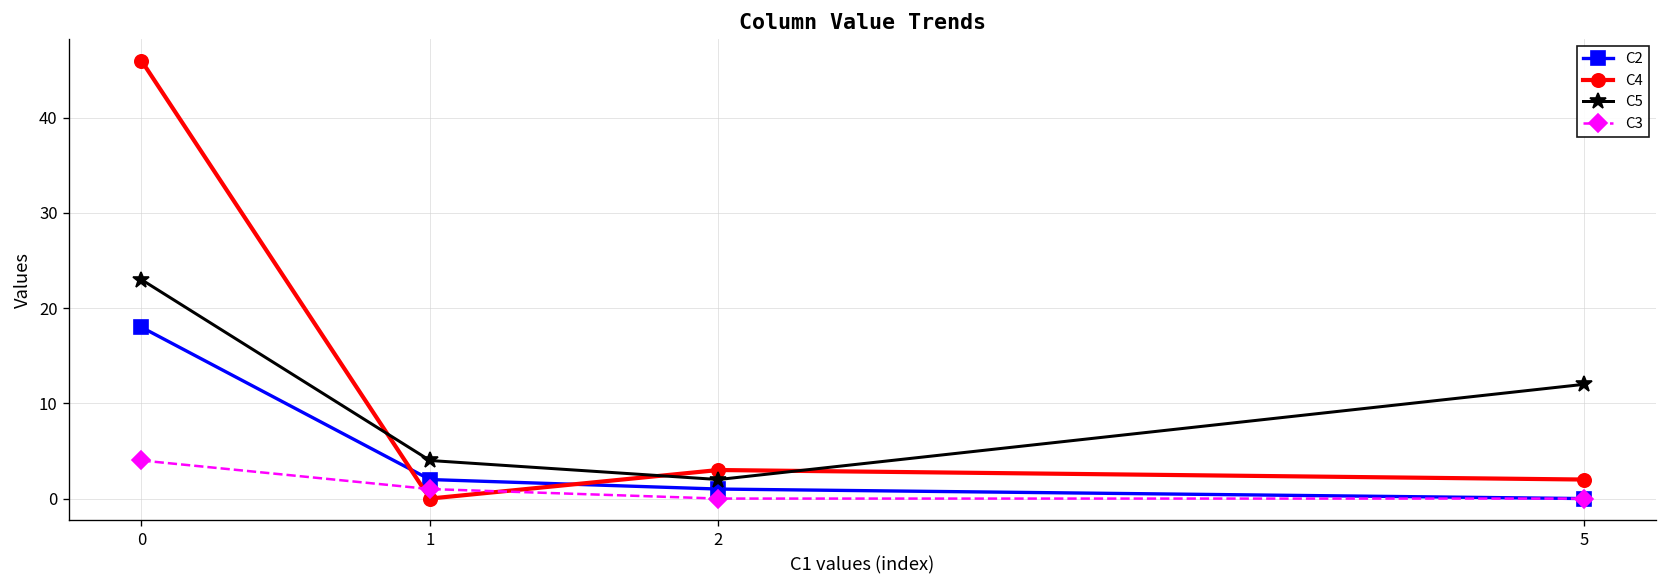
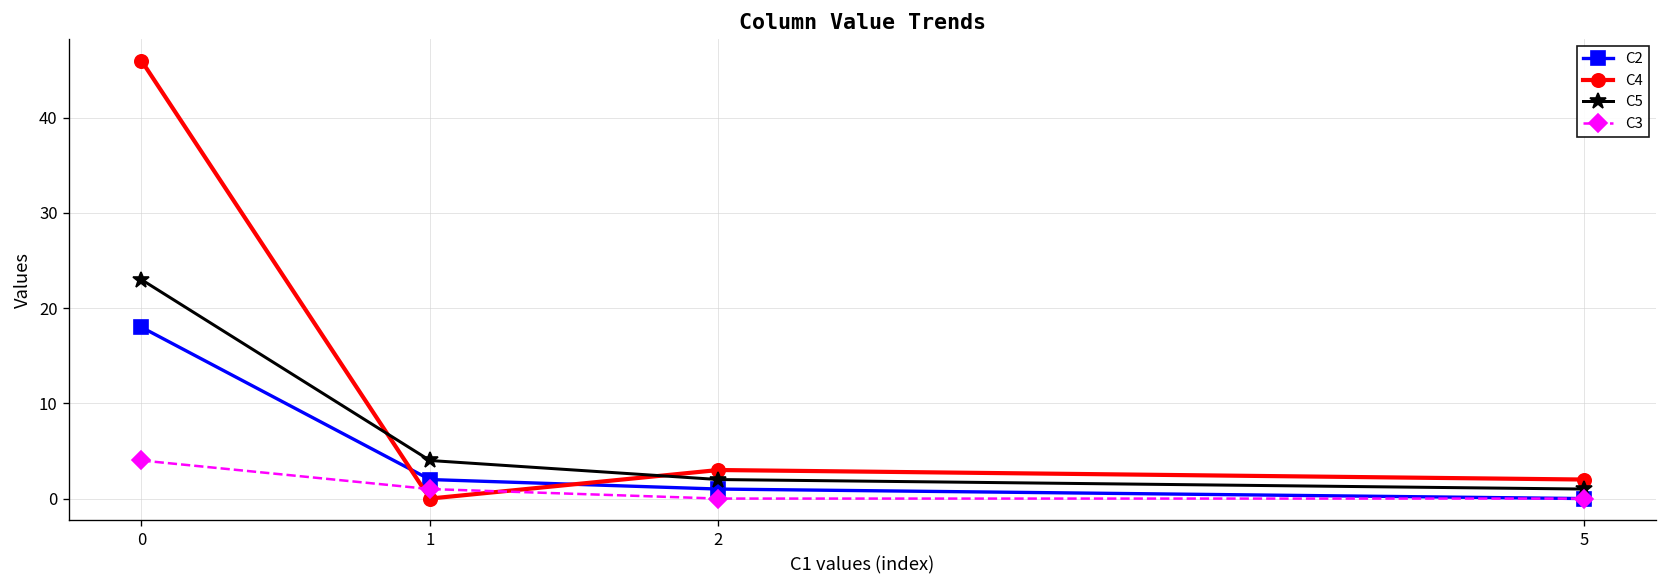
  {
    "C2": {
      "0": 18,
      "1": 2,
      "2": 1
    },
    "C4": {
      "0": 46,
      "1": 0,
      "2": 3,
      "5": 2
    },
    "C5": {
      "0": 23,
      "1": 4,
      "2": 2,
-     "5": 12
+     "5": 1
    },
    "C3": {
      "0": 4,
      "1": 1,
      "2": 0
    }
  }
